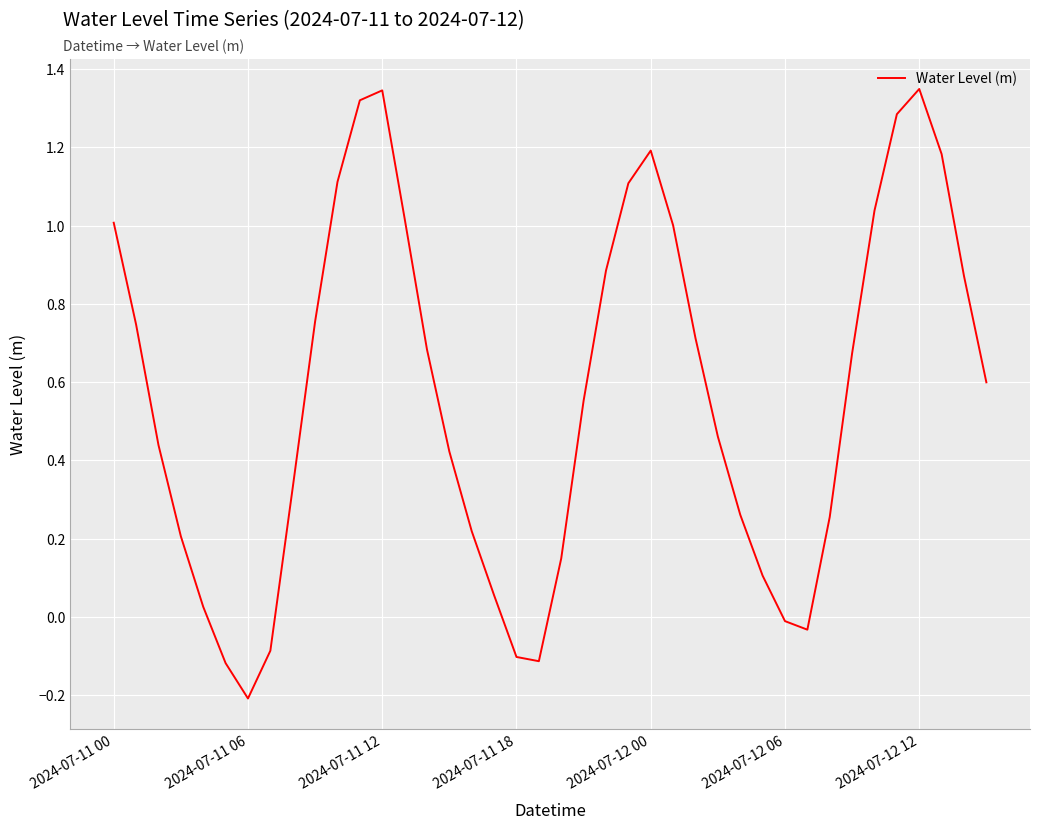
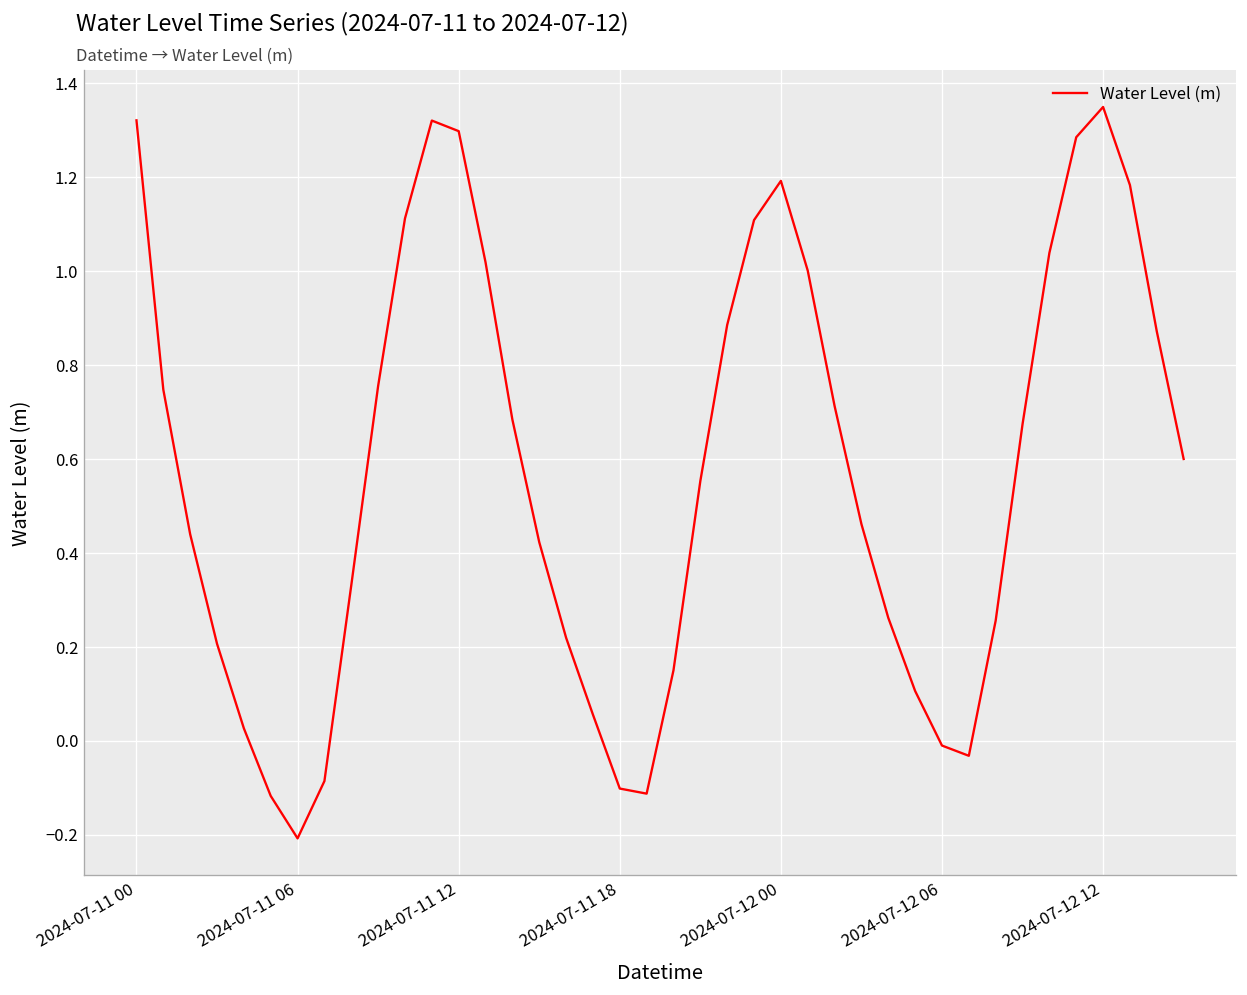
  {
-   "2024-07-11 00": 1.01,
+   "2024-07-11 00": 1.32,
    "2024-07-11 06": -0.21,
-   "2024-07-11 12": 1.35,
+   "2024-07-11 12": 1.30,
    "2024-07-11 18": -0.10,
    "2024-07-12 00": 1.19,
    "2024-07-12 06": -0.01,
    "2024-07-12 12": 1.35
  }
